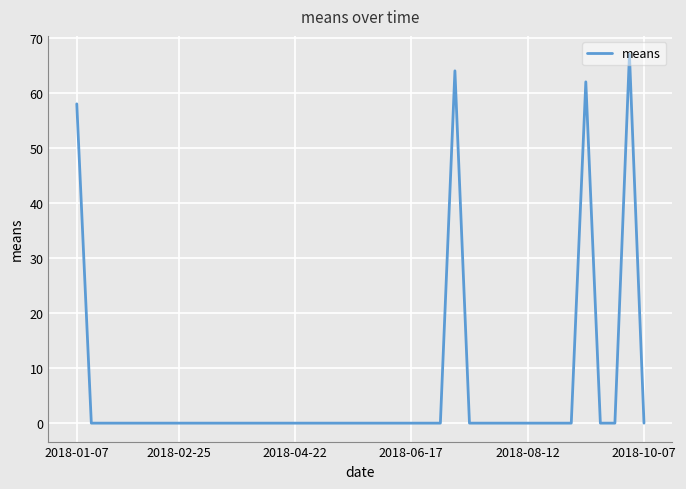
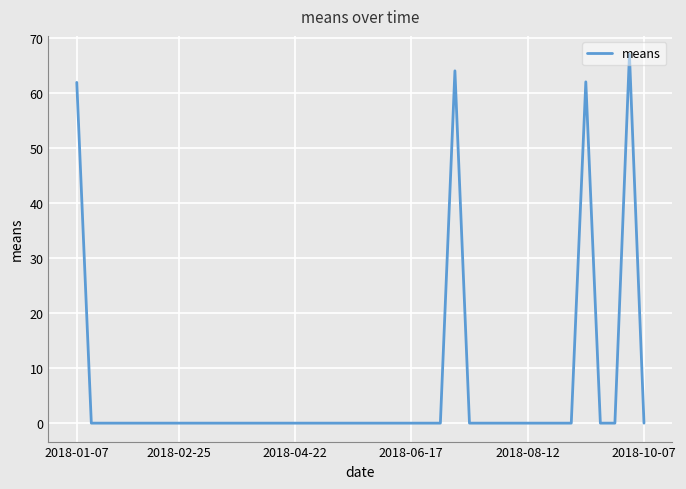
  {
-   "2018-01-07": 58,
+   "2018-01-07": 62,
    "2018-02-25": 0,
    "2018-04-22": 0,
    "2018-06-17": 0,
    "2018-08-12": 0,
    "2018-10-07": 0
  }
